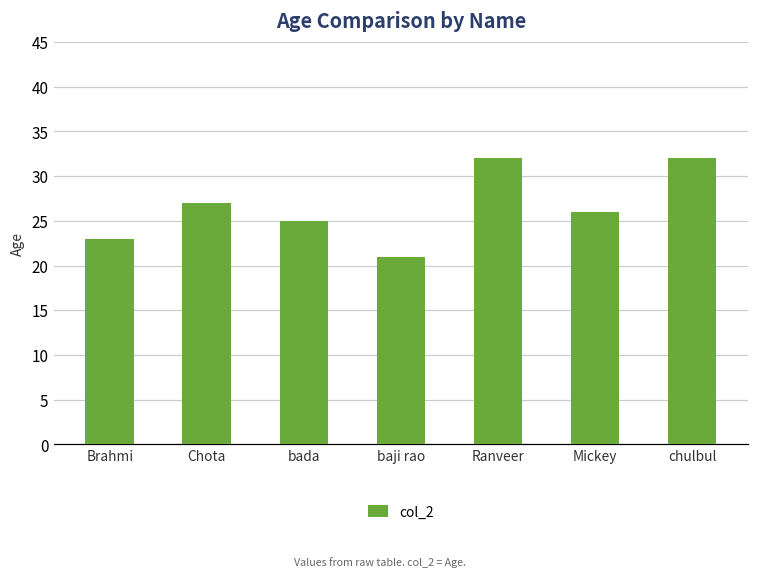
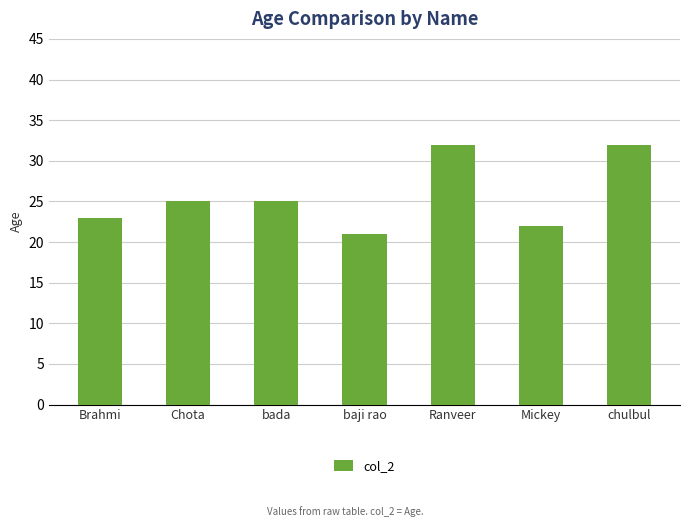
  {
    "Brahmi": 23,
-   "Chota": 27,
+   "Chota": 25,
    "bada": 25,
    "baji rao": 21,
    "Ranveer": 32,
-   "Mickey": 26,
+   "Mickey": 22,
    "chulbul": 32
  }
